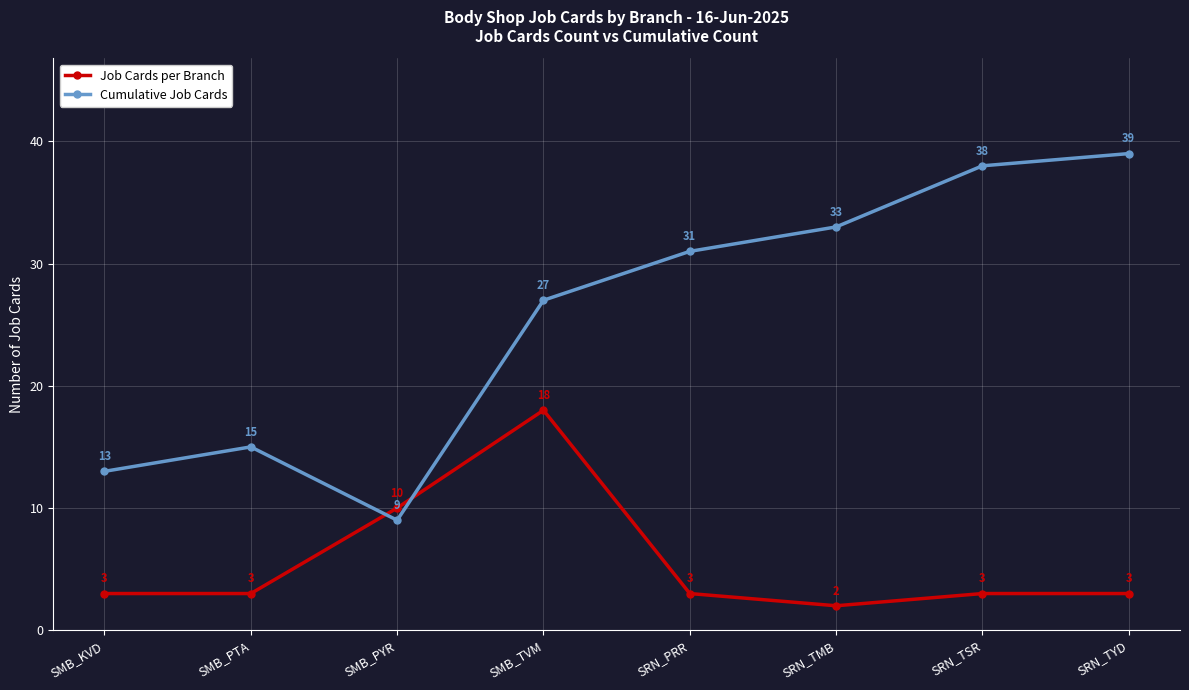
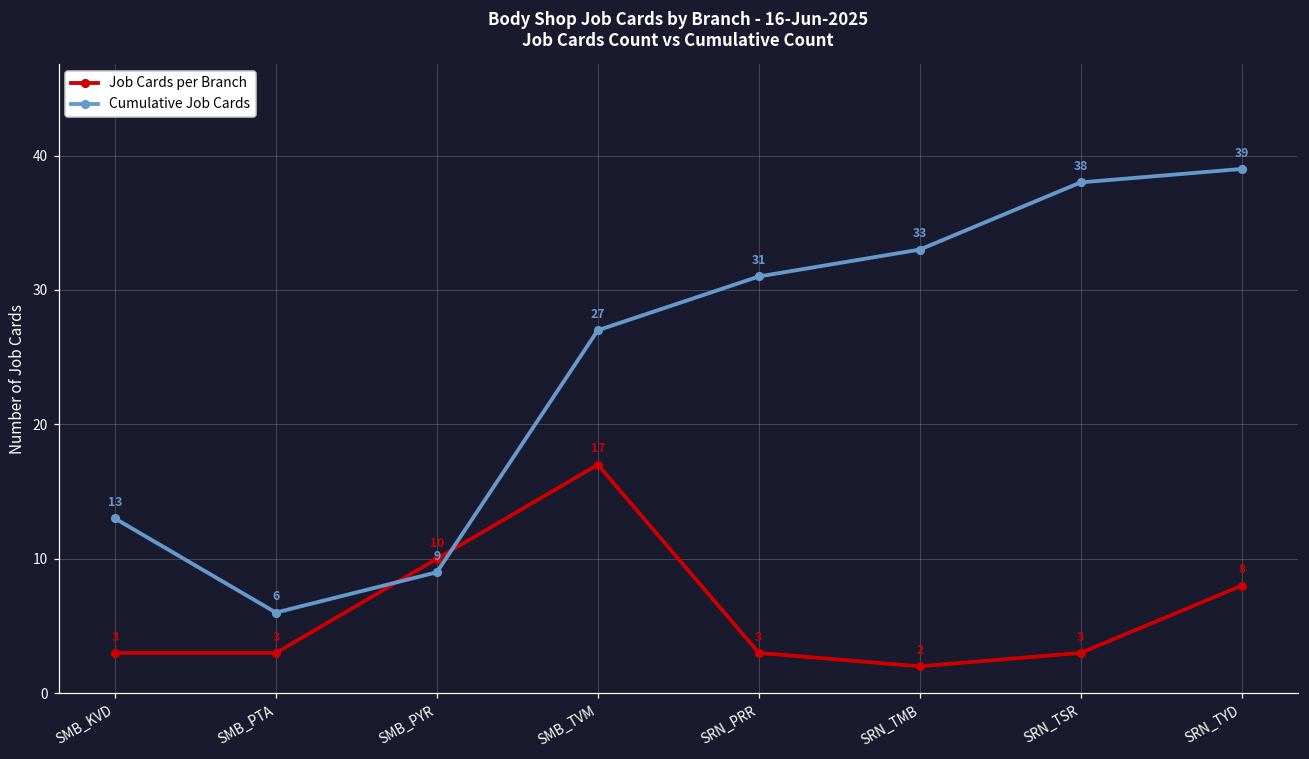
  {
    "Job Cards per Branch": {
      "SMB_KVD": 3,
      "SMB_PTA": 3,
      "SMB_PYR": 10,
-     "SMB_TVM": 18,
+     "SMB_TVM": 17,
      "SRN_PRR": 3,
      "SRN_TMB": 2,
      "SRN_TSR": 3,
-     "SRN_TYD": 3
+     "SRN_TYD": 8
    },
    "Cumulative Job Cards": {
      "SMB_KVD": 13,
-     "SMB_PTA": 15,
+     "SMB_PTA": 6,
      "SMB_TVM": 27,
      "SRN_PRR": 31,
      "SRN_TMB": 33,
      "SRN_TSR": 38,
      "SRN_TYD": 39
    }
  }
